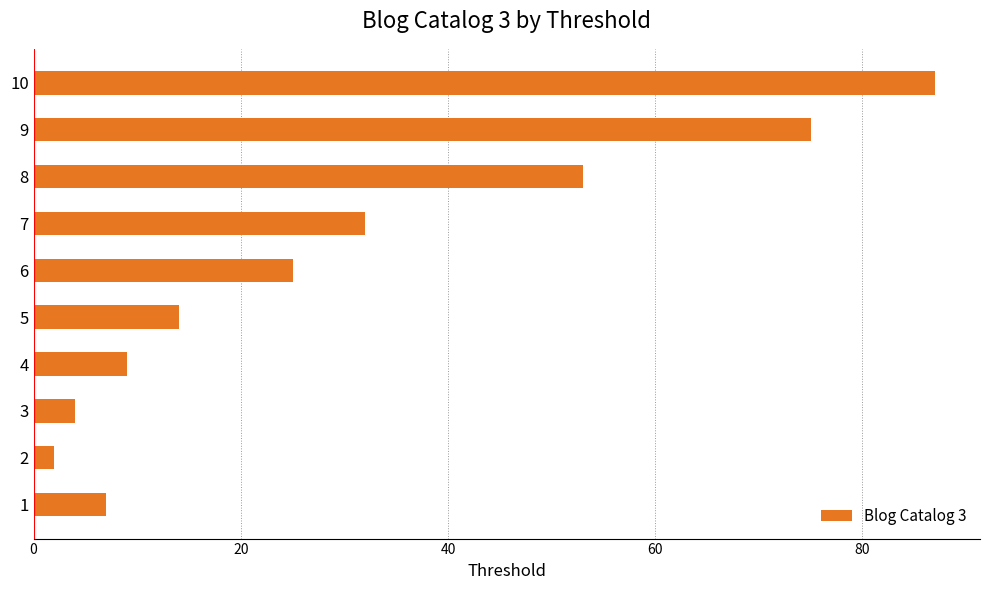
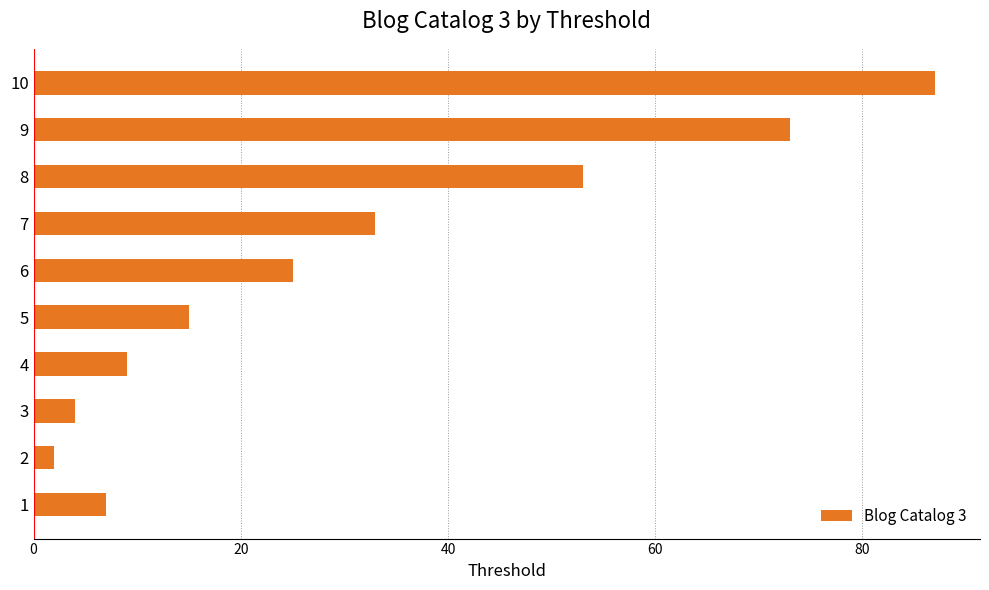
  {
    "10": 87,
-   "9": 75,
+   "9": 73,
    "8": 53,
-   "7": 32,
+   "7": 33,
    "6": 25,
-   "5": 14,
+   "5": 15,
    "4": 9,
    "3": 4,
    "2": 2,
    "1": 7
  }
